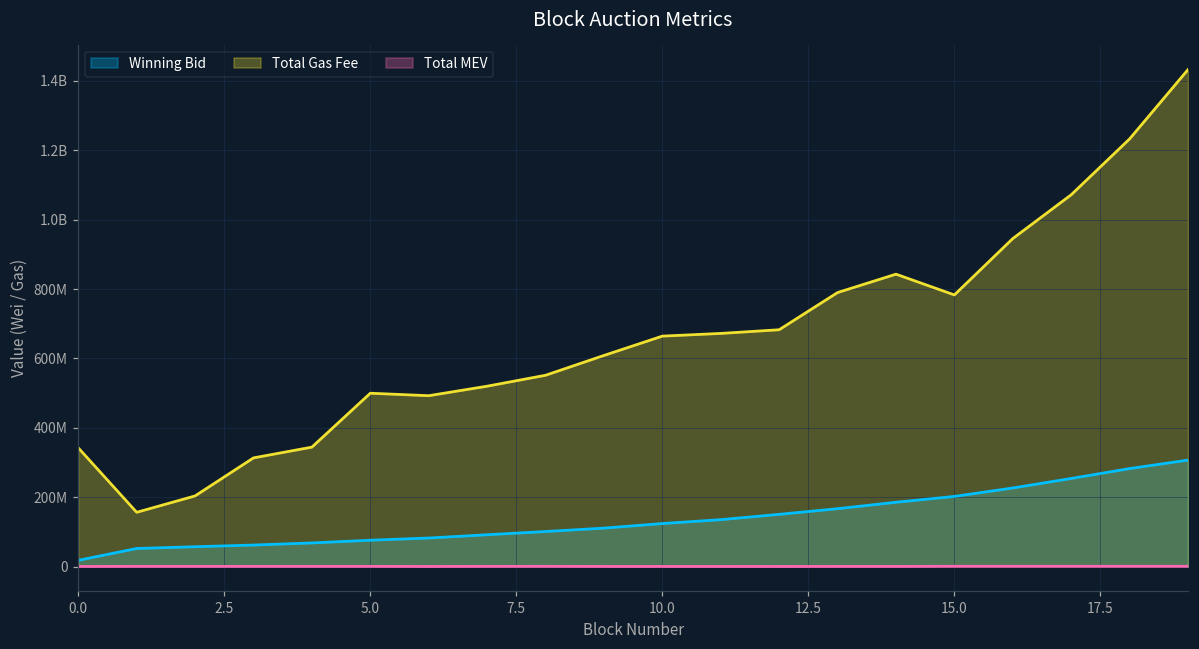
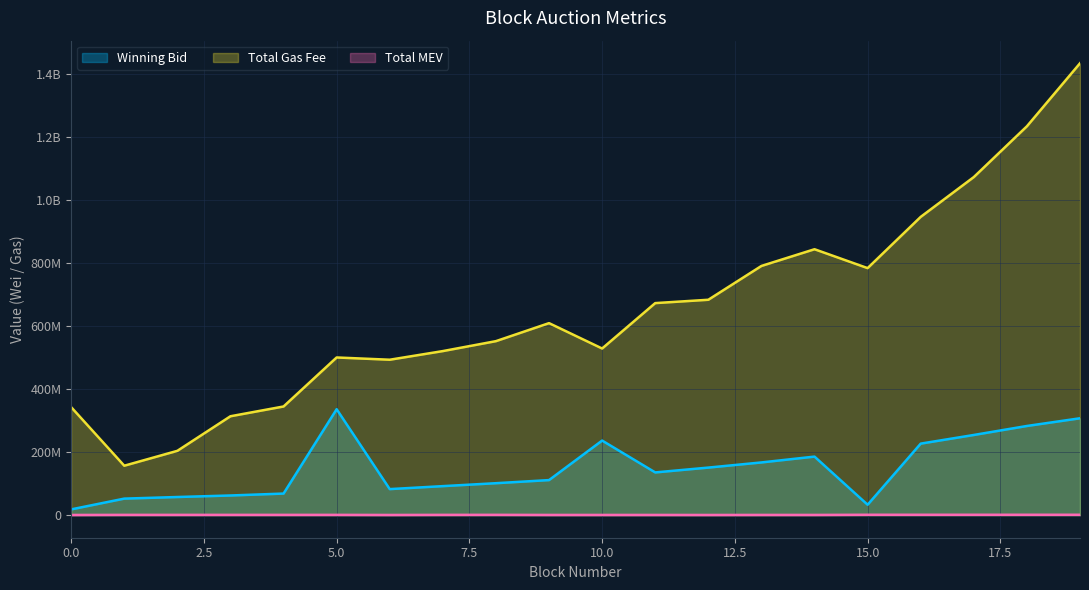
  {
    "Winning Bid": {
      "0.0": 20000000,
-     "5.0": 80000000,
-     "10.0": 120000000,
-     "15.0": 200000000
+     "5.0": 340000000,
+     "10.0": 240000000,
+     "15.0": 30000000
    },
    "Total Gas Fee": {
      "0.0": 340000000,
      "5.0": 500000000,
-     "10.0": 660000000,
+     "10.0": 530000000,
      "15.0": 780000000
    },
    "Total MEV": {
      "0.0": 0,
      "5.0": 0,
      "10.0": 0,
      "15.0": 0
    }
  }
